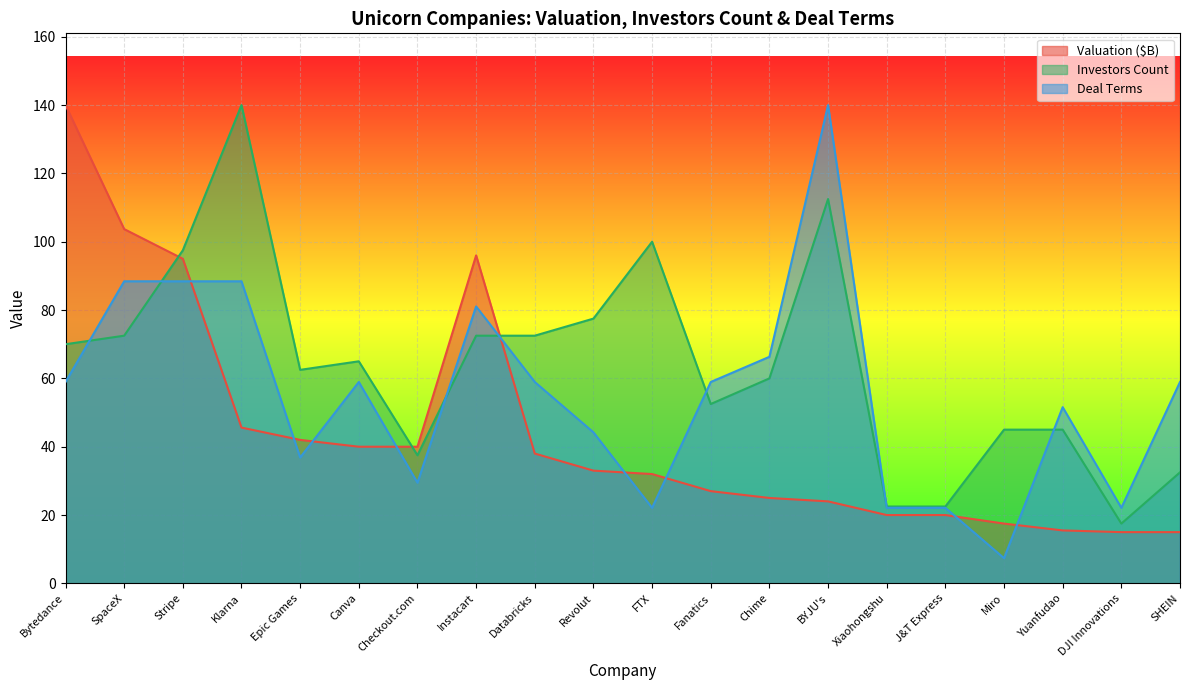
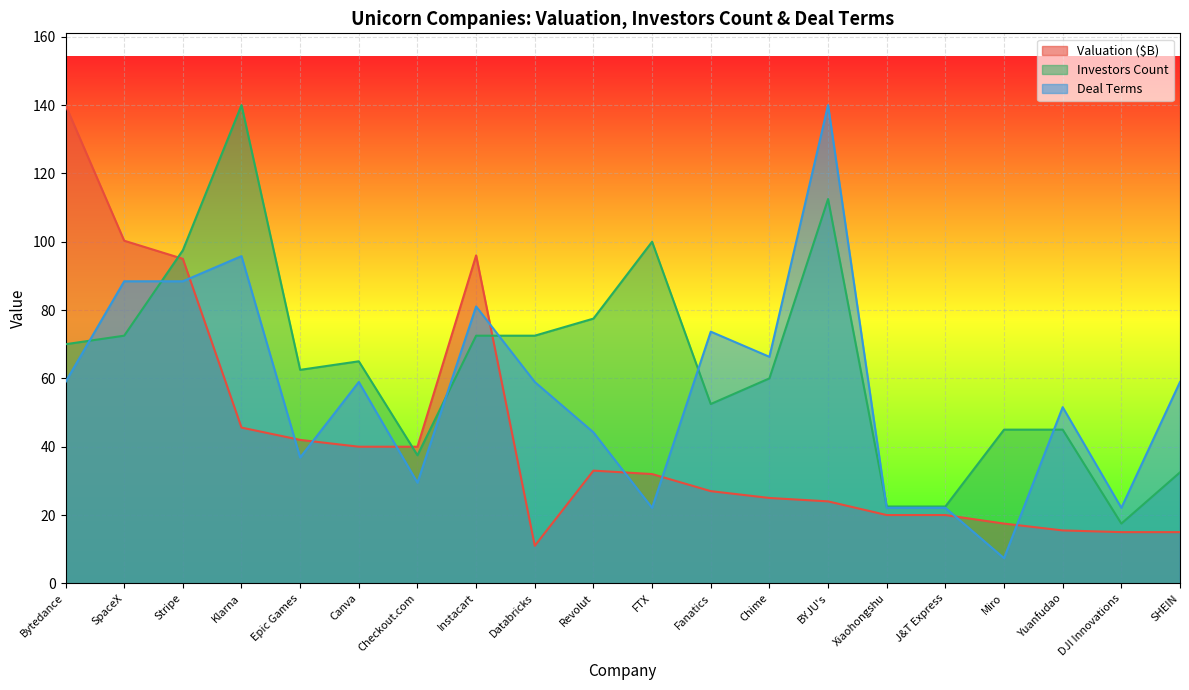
  {
    "Valuation ($B)": {
      "Bytedance": 140,
-     "SpaceX": 104,
+     "SpaceX": 100,
      "Stripe": 95,
      "Klarna": 46,
      "Epic Games": 42,
      "Canva": 40,
      "Checkout.com": 40,
      "Instacart": 96,
-     "Databricks": 38,
+     "Databricks": 11,
      "Revolut": 33,
      "FTX": 32,
      "Fanatics": 27,
      "Chime": 25,
      "BYJU's": 24,
      "Xiaohongshu": 20,
      "J&T Express": 20,
      "Miro": 18,
      "Yuanfudao": 16,
      "DJI Innovations": 15,
      "SHEIN": 15
    },
    "Investors Count": {
      "Bytedance": 70,
      "SpaceX": 73,
      "Stripe": 98,
      "Klarna": 140,
      "Epic Games": 63,
      "Canva": 65,
      "Checkout.com": 38,
      "Instacart": 73,
      "Databricks": 73,
      "Revolut": 78,
      "FTX": 100,
      "Fanatics": 53,
      "Chime": 60,
      "BYJU's": 113,
      "Miro": 45,
      "Yuanfudao": 45,
      "DJI Innovations": 18,
      "SHEIN": 33
    },
    "Deal Terms": {
      "Bytedance": 59,
      "SpaceX": 88,
      "Stripe": 88,
-     "Klarna": 88,
+     "Klarna": 96,
      "Epic Games": 37,
      "Canva": 59,
      "Checkout.com": 29,
      "Instacart": 81,
      "Databricks": 59,
      "Revolut": 44,
      "FTX": 22,
-     "Fanatics": 59,
+     "Fanatics": 74,
      "Chime": 66,
      "BYJU's": 140,
      "Miro": 7,
      "Yuanfudao": 52,
      "DJI Innovations": 22,
      "SHEIN": 59
    }
  }
